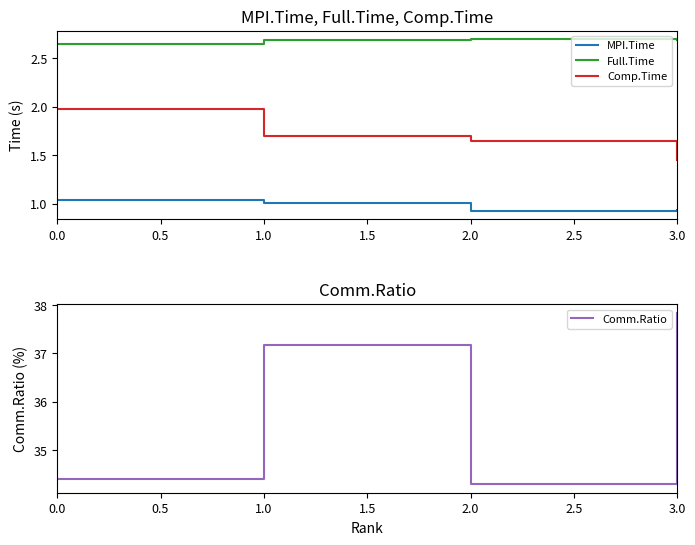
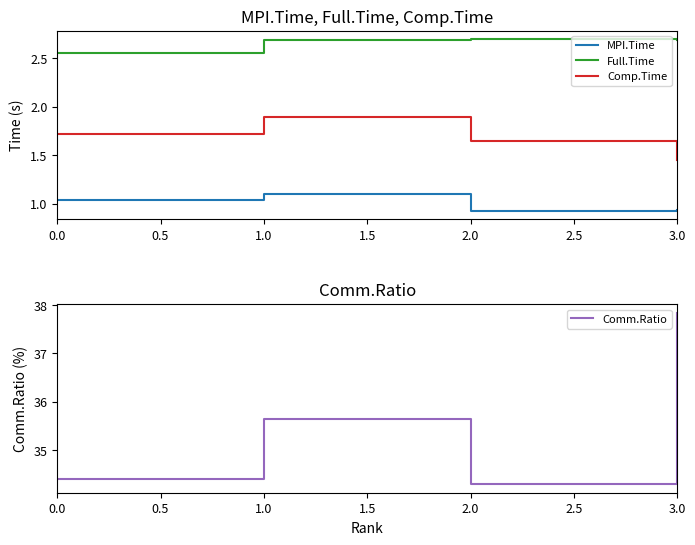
  {
    "MPI.Time, Full.Time, Comp.Time": {
      "MPI.Time": {
        "0.0": 1.0,
-       "1.0": 1.0,
+       "1.0": 1.1,
        "2.0": 0.9,
        "3.0": 0.9
      },
      "Full.Time": {
-       "0.0": 2.7,
+       "0.0": 2.6,
        "1.0": 2.7,
        "2.0": 2.7,
        "3.0": 2.7
      },
      "Comp.Time": {
-       "0.0": 2.0,
-       "1.0": 1.7,
+       "0.0": 1.7,
+       "1.0": 1.9,
        "2.0": 1.6,
        "3.0": 1.5
      }
    },
    "Comm.Ratio": {
      "0.0": 34.4,
-     "1.0": 37.2,
+     "1.0": 35.6,
      "2.0": 34.3,
      "3.0": 37.8
    }
  }
